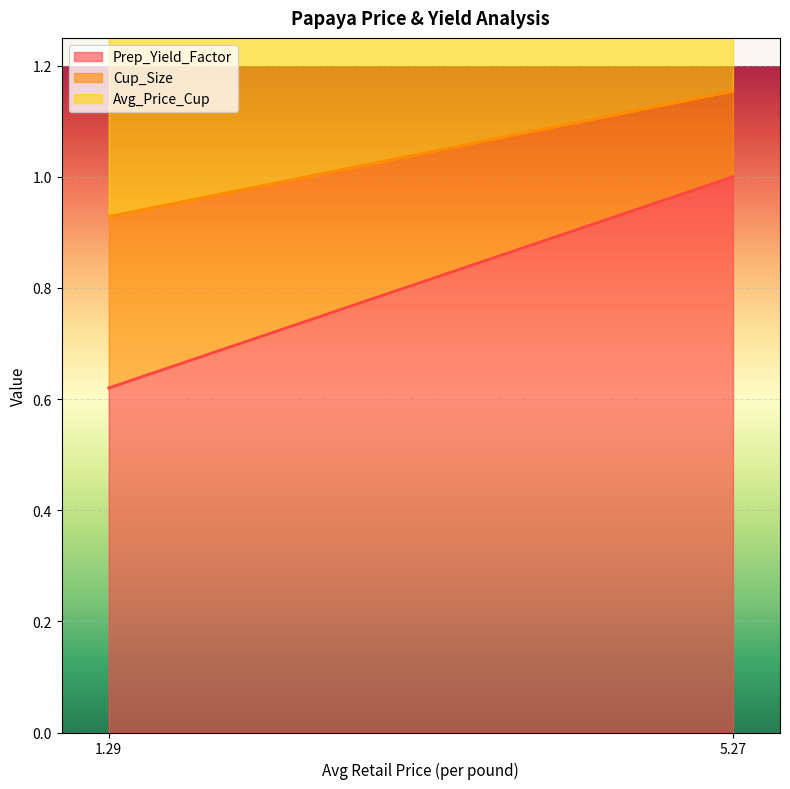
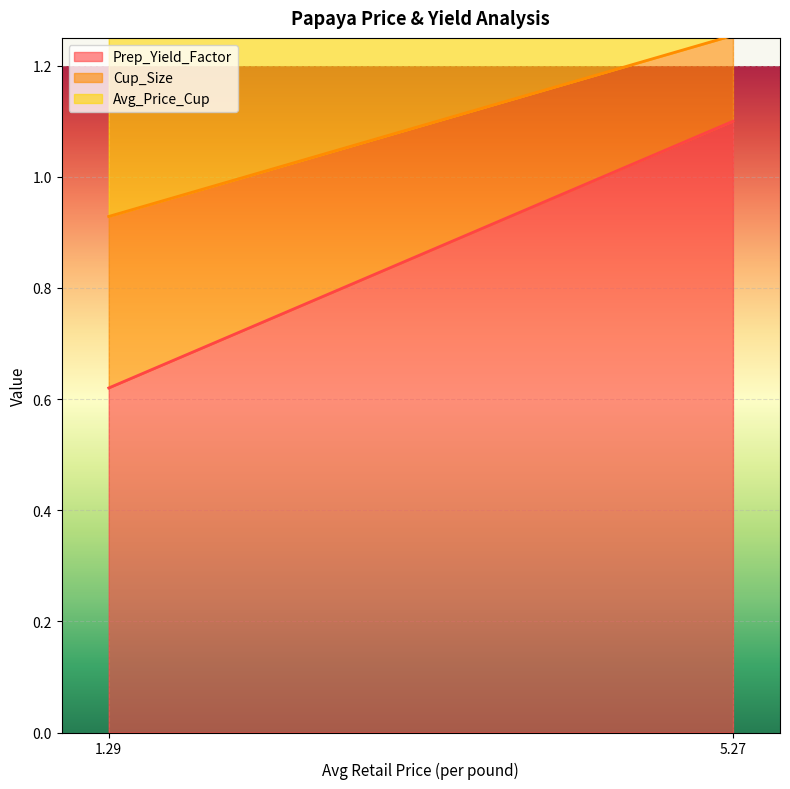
  {
    "Prep_Yield_Factor": {
      "1.29": 0.62,
-     "5.27": 1.0
+     "5.27": 1.1
    },
    "Cup_Size": {
      "1.29": 0.31
    }
  }
